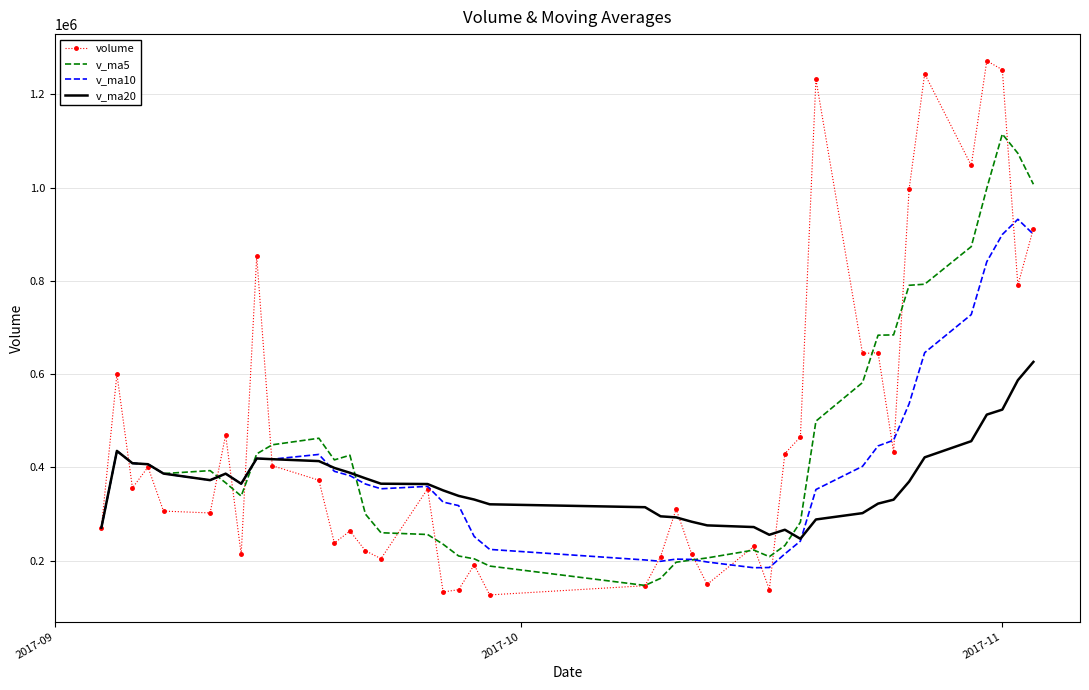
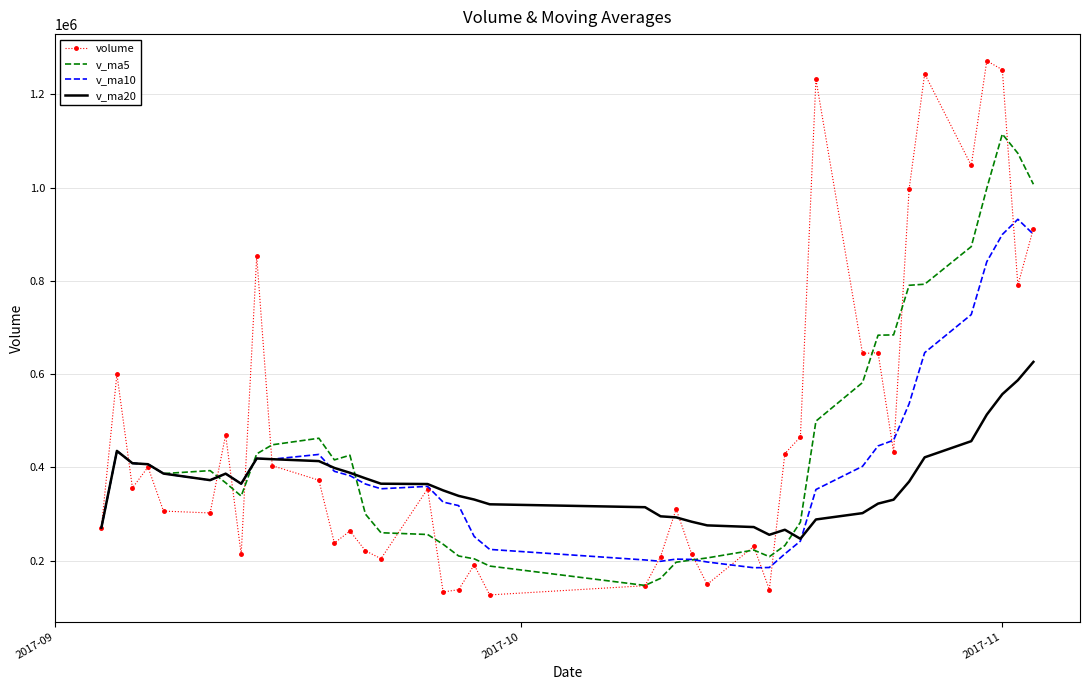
  {
    "volume": {
      "2017-11": 1250000
    },
    "v_ma5": {
      "2017-11": 1110000
    },
    "v_ma10": {
      "2017-11": 900000
    },
    "v_ma20": {
-     "2017-11": 520000
+     "2017-11": 560000
    }
  }
